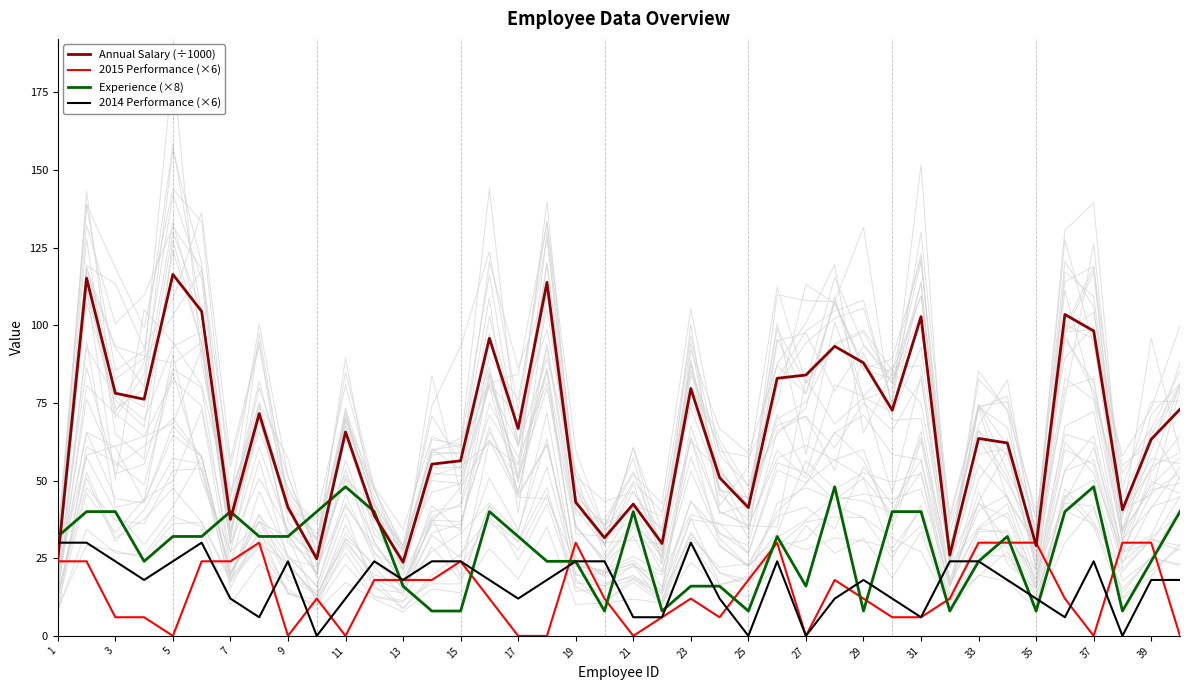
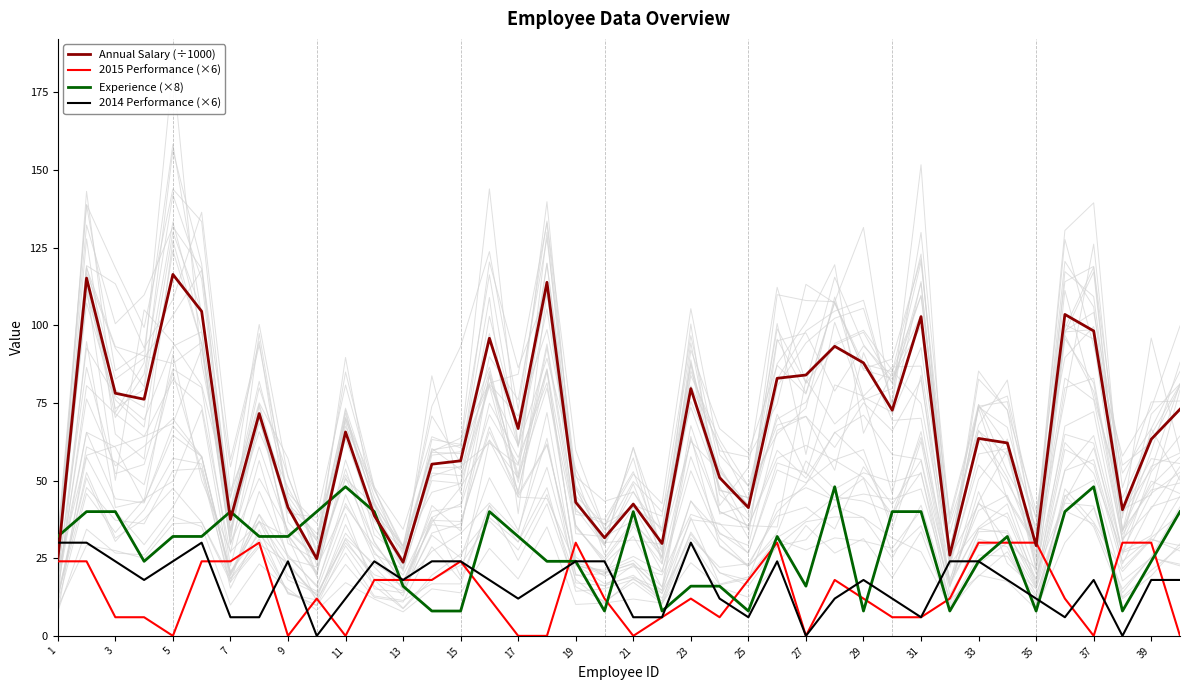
  {
    "Annual Salary (÷1000)": {
      "3": 78,
      "5": 116,
      "7": 37,
      "11": 66,
      "27": 84,
      "39": 63
    },
    "2015 Performance (×6)": {
      "3": 6,
      "5": 0,
      "7": 24,
      "9": 0,
      "11": 0,
      "17": 0,
      "19": 30,
      "21": 0,
      "23": 12,
      "29": 12,
      "33": 30,
      "37": 0
    },
    "Experience (×8)": {
      "5": 32,
      "11": 48,
      "15": 8,
      "17": 32,
      "21": 40,
      "23": 16,
      "25": 8,
      "27": 16,
      "29": 8,
      "37": 48,
      "39": 24
    },
    "2014 Performance (×6)": {
      "3": 24,
      "5": 24,
-     "7": 12,
+     "7": 6,
      "11": 12,
      "17": 12,
      "21": 6,
-     "25": 0,
+     "25": 6,
      "29": 18,
-     "37": 24,
+     "37": 18,
      "39": 18
    }
  }
